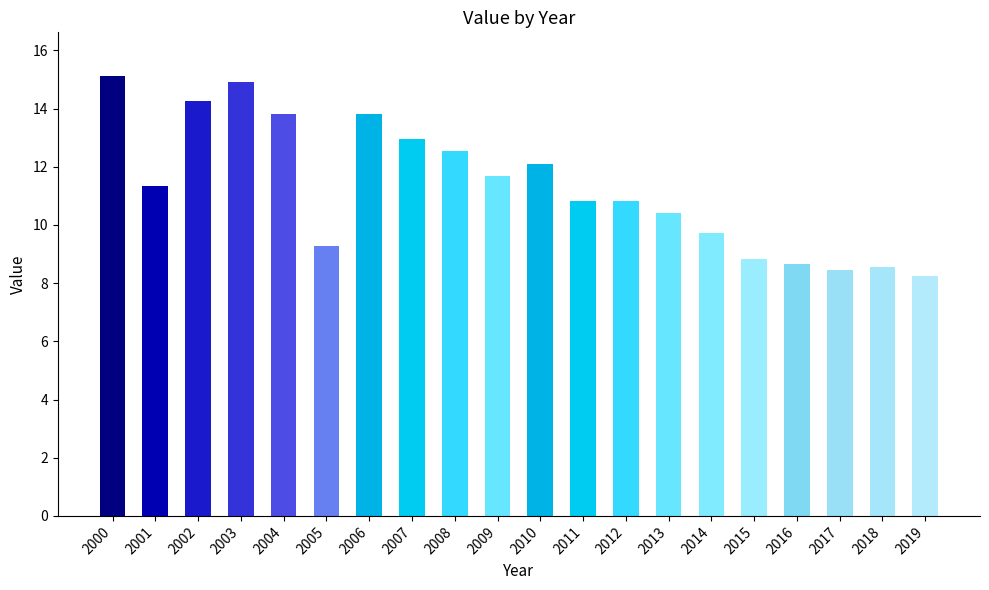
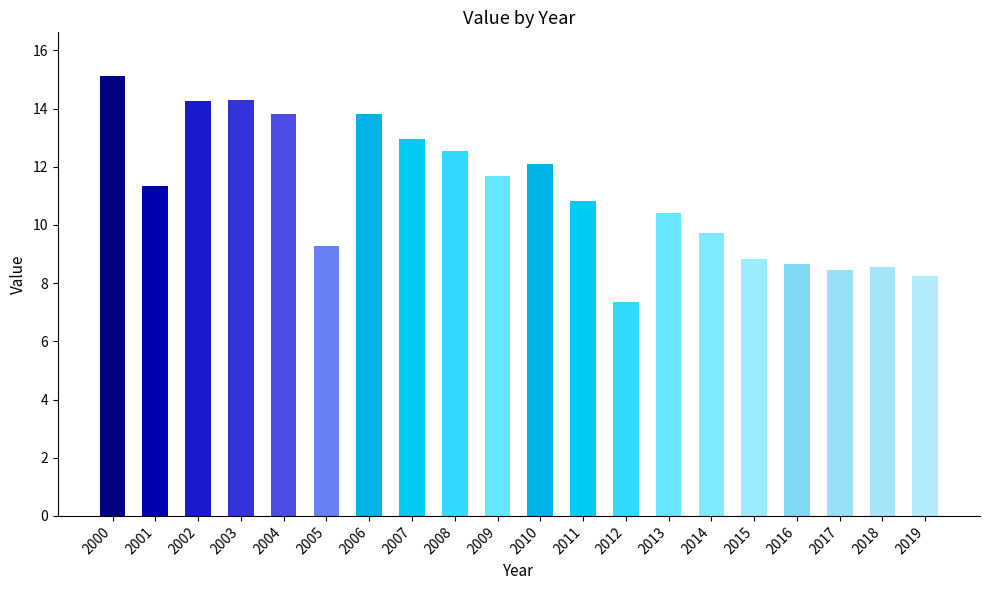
  {
    "2000": 15.1,
    "2001": 11.3,
    "2002": 14.3,
-   "2003": 14.9,
+   "2003": 14.3,
    "2004": 13.8,
    "2005": 9.3,
    "2006": 13.8,
    "2007": 13.0,
    "2008": 12.5,
    "2009": 11.7,
    "2010": 12.1,
    "2011": 10.8,
-   "2012": 10.8,
+   "2012": 7.4,
    "2013": 10.4,
    "2014": 9.7,
    "2015": 8.8,
    "2016": 8.7,
    "2017": 8.4,
    "2018": 8.6,
    "2019": 8.3
  }
